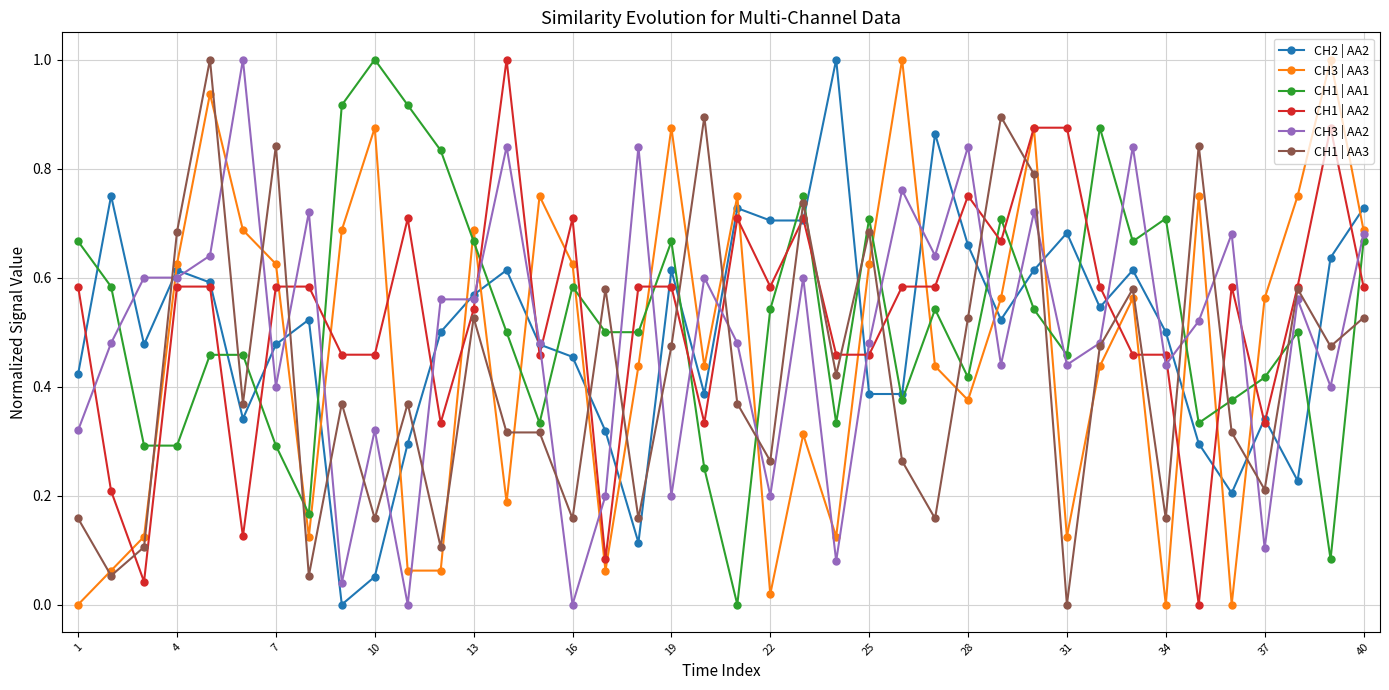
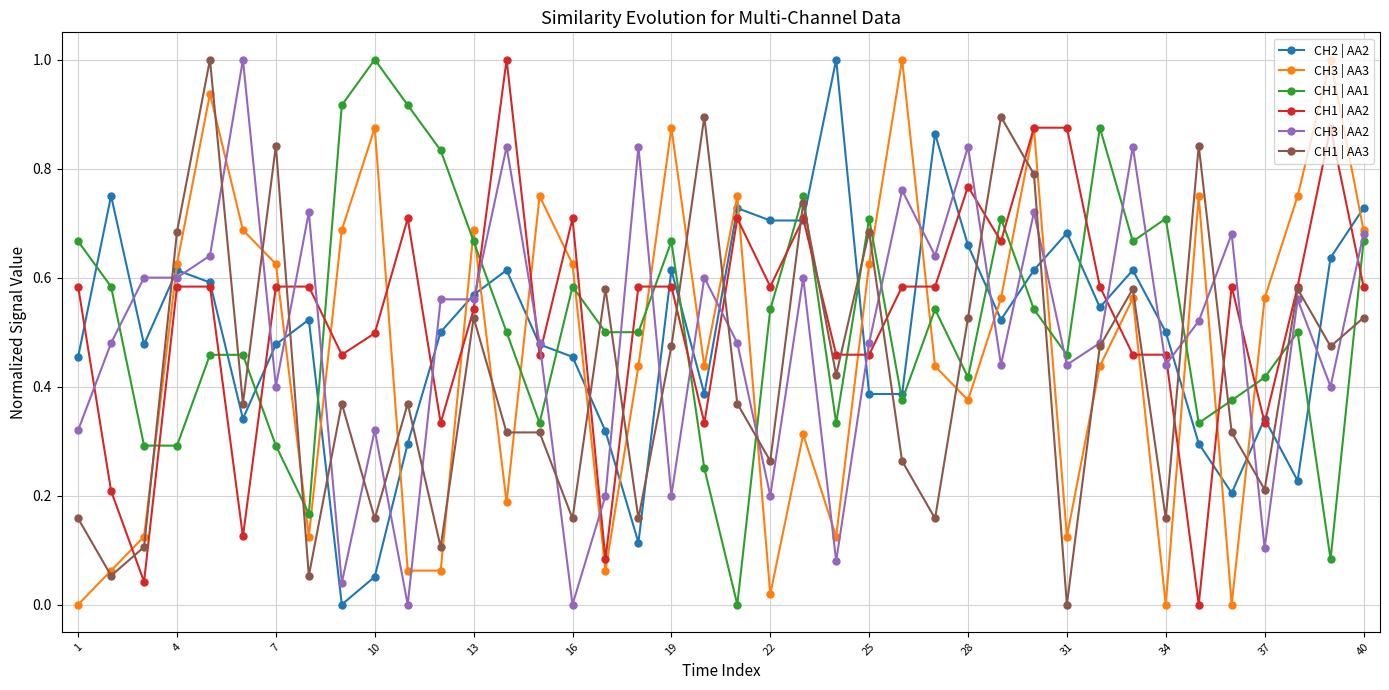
  {
    "CH2 | AA2": {
-     "1": 0.42,
+     "1": 0.45,
      "4": 0.61,
      "7": 0.48,
      "10": 0.05,
      "13": 0.57,
      "16": 0.45,
      "19": 0.61,
      "22": 0.70,
      "25": 0.39,
      "28": 0.66,
      "31": 0.68,
      "34": 0.50,
      "37": 0.34,
      "40": 0.73
    },
    "CH3 | AA3": {
      "1": 0.00,
      "4": 0.62,
      "7": 0.62,
      "10": 0.87,
      "13": 0.69,
      "16": 0.62,
      "19": 0.87,
      "22": 0.02,
      "25": 0.62,
      "28": 0.38,
      "31": 0.12,
      "34": 0.00,
      "37": 0.56,
      "40": 0.69
    },
    "CH1 | AA1": {
      "1": 0.67,
      "4": 0.29,
      "7": 0.29,
      "10": 1.00,
      "13": 0.67,
      "16": 0.58,
      "19": 0.67,
      "22": 0.54,
      "25": 0.71,
      "28": 0.42,
      "31": 0.46,
      "34": 0.71,
      "37": 0.42,
      "40": 0.67
    },
    "CH1 | AA2": {
      "1": 0.58,
      "4": 0.58,
      "7": 0.58,
-     "10": 0.46,
+     "10": 0.50,
      "13": 0.54,
      "16": 0.71,
      "19": 0.58,
      "22": 0.58,
      "25": 0.46,
-     "28": 0.75,
+     "28": 0.77,
      "31": 0.87,
      "34": 0.46,
      "37": 0.33,
      "40": 0.58
    },
    "CH3 | AA2": {
      "1": 0.32,
      "4": 0.60,
      "7": 0.40,
      "10": 0.32,
      "13": 0.56,
      "16": 0.00,
      "19": 0.20,
      "22": 0.20,
      "25": 0.48,
      "28": 0.84,
      "31": 0.44,
      "34": 0.44,
      "37": 0.10,
      "40": 0.68
    },
    "CH1 | AA3": {
      "1": 0.16,
      "4": 0.68,
      "7": 0.84,
      "10": 0.16,
      "13": 0.53,
      "16": 0.16,
      "19": 0.47,
      "22": 0.26,
      "25": 0.68,
      "28": 0.53,
      "31": 0.00,
      "34": 0.16,
      "37": 0.21,
      "40": 0.53
    }
  }
